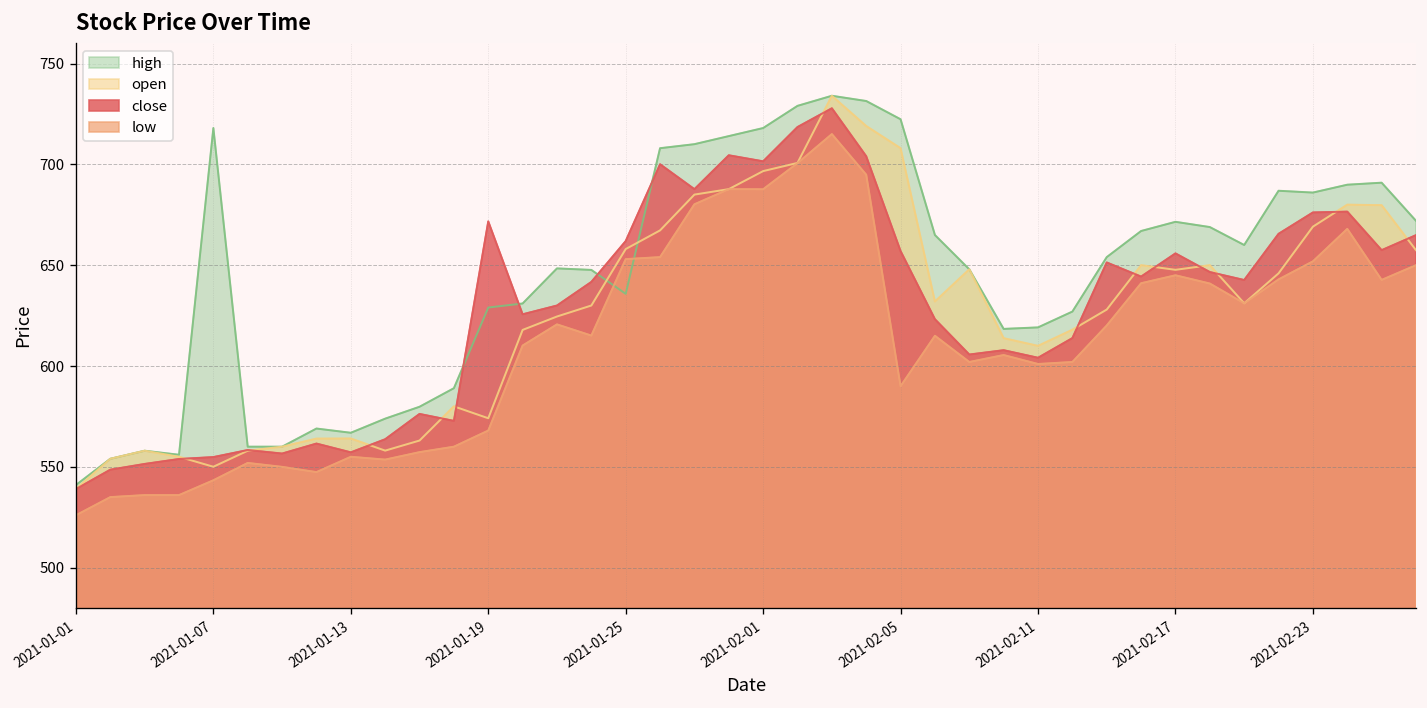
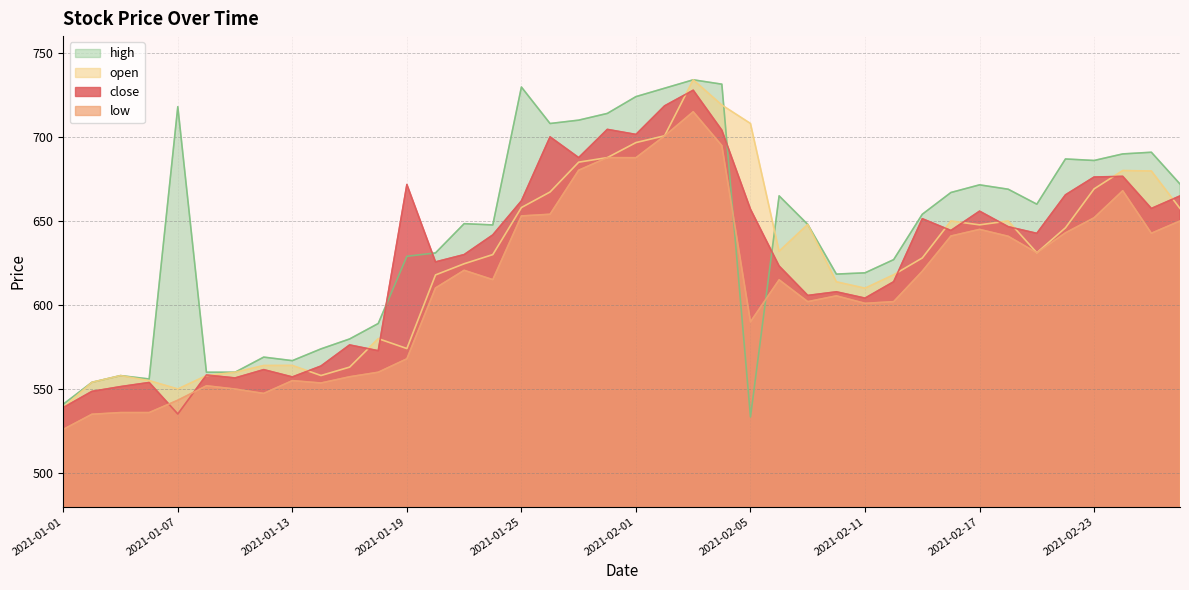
  {
    "high": {
      "2021-01-01": 541,
      "2021-01-07": 718,
      "2021-01-13": 567,
      "2021-01-19": 629,
-     "2021-01-25": 636,
-     "2021-02-01": 718,
-     "2021-02-05": 722,
+     "2021-01-25": 730,
+     "2021-02-01": 724,
+     "2021-02-05": 533,
      "2021-02-11": 619,
      "2021-02-17": 672,
      "2021-02-23": 686
    },
    "close": {
-     "2021-01-07": 555,
+     "2021-01-07": 535,
      "2021-01-13": 557,
      "2021-01-19": 672,
      "2021-01-25": 662,
      "2021-02-01": 702,
      "2021-02-05": 657,
      "2021-02-11": 604,
      "2021-02-17": 656,
      "2021-02-23": 676
    }
  }
